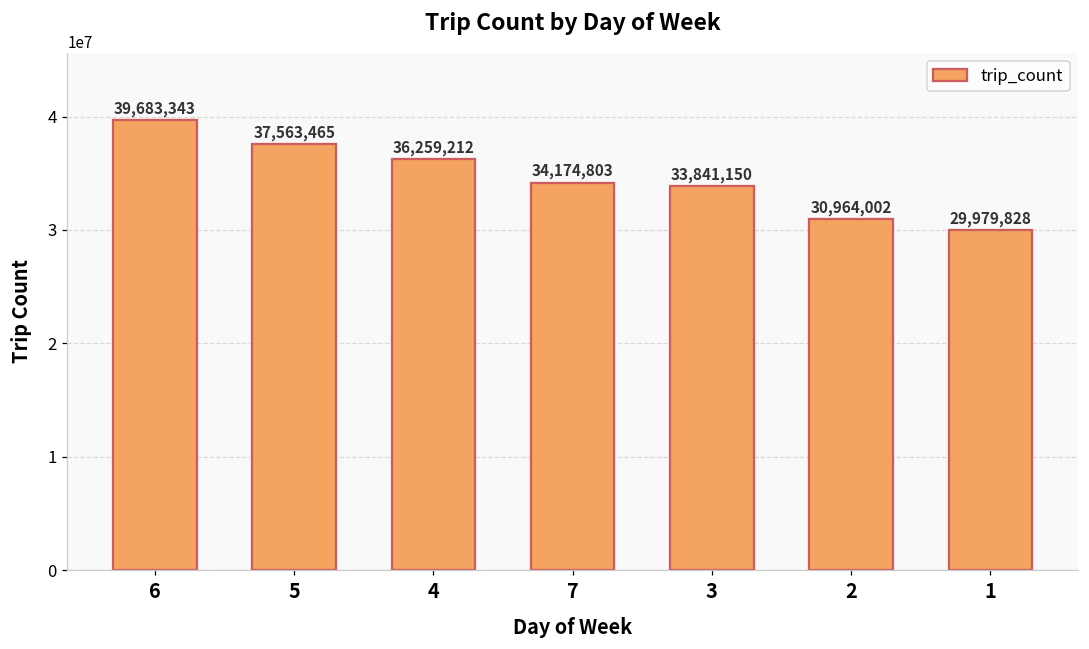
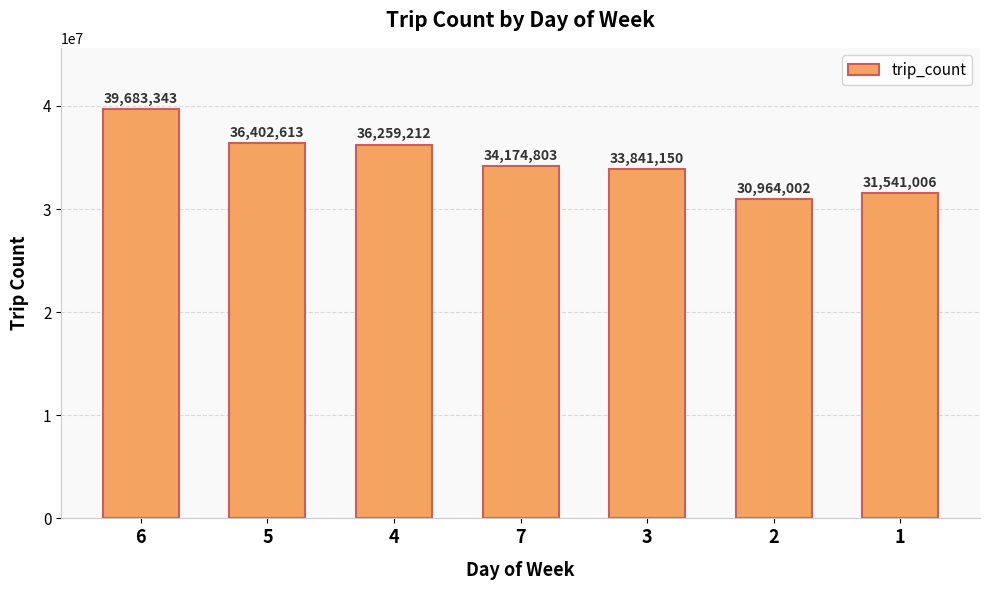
  {
    "6": "39,683,343",
-   "5": "37,563,465",
+   "5": "36,402,613",
    "4": "36,259,212",
    "7": "34,174,803",
    "3": "33,841,150",
    "2": "30,964,002",
-   "1": "29,979,828"
+   "1": "31,541,006"
  }
